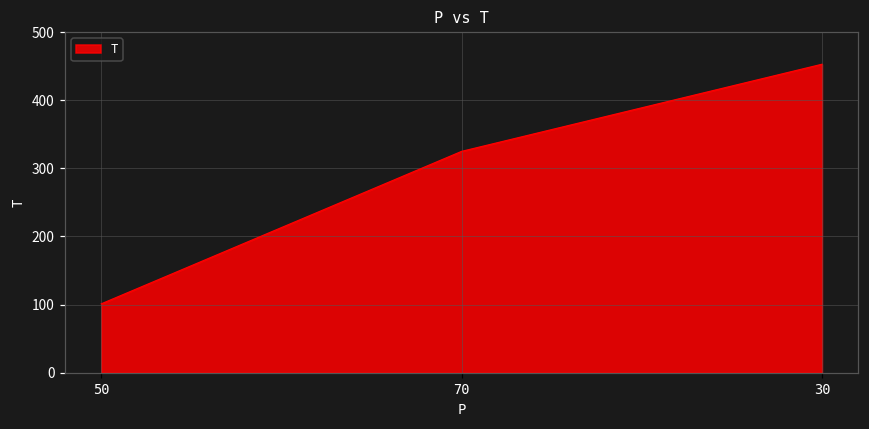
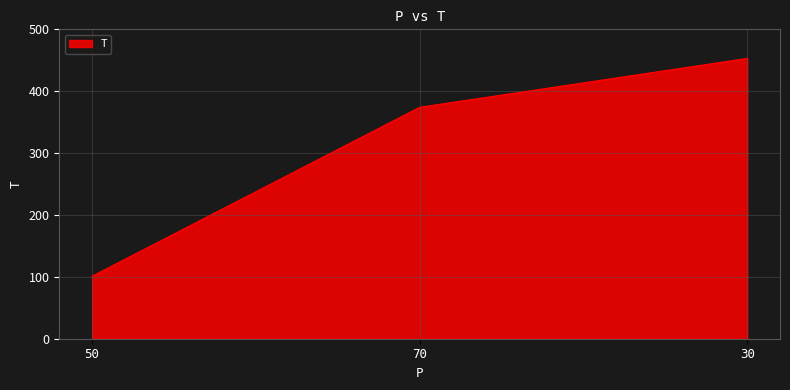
  {
    "50": 100,
-   "70": 330,
+   "70": 370,
    "30": 450
  }
